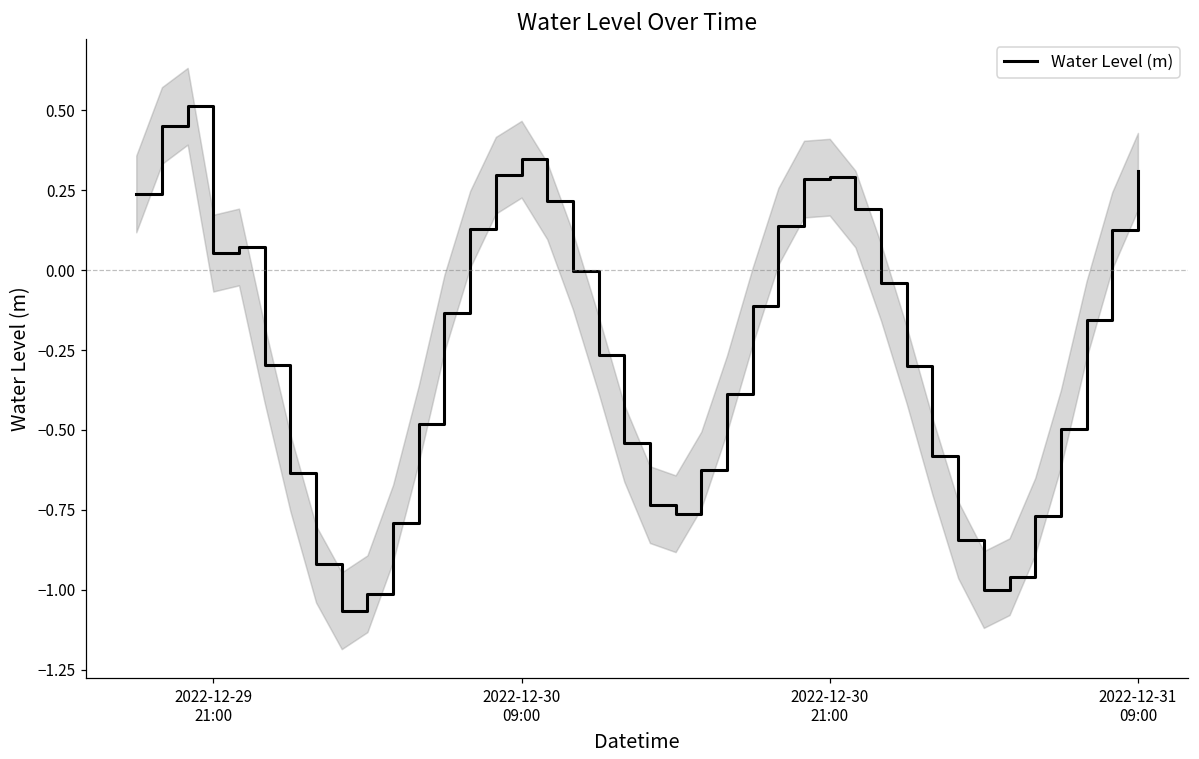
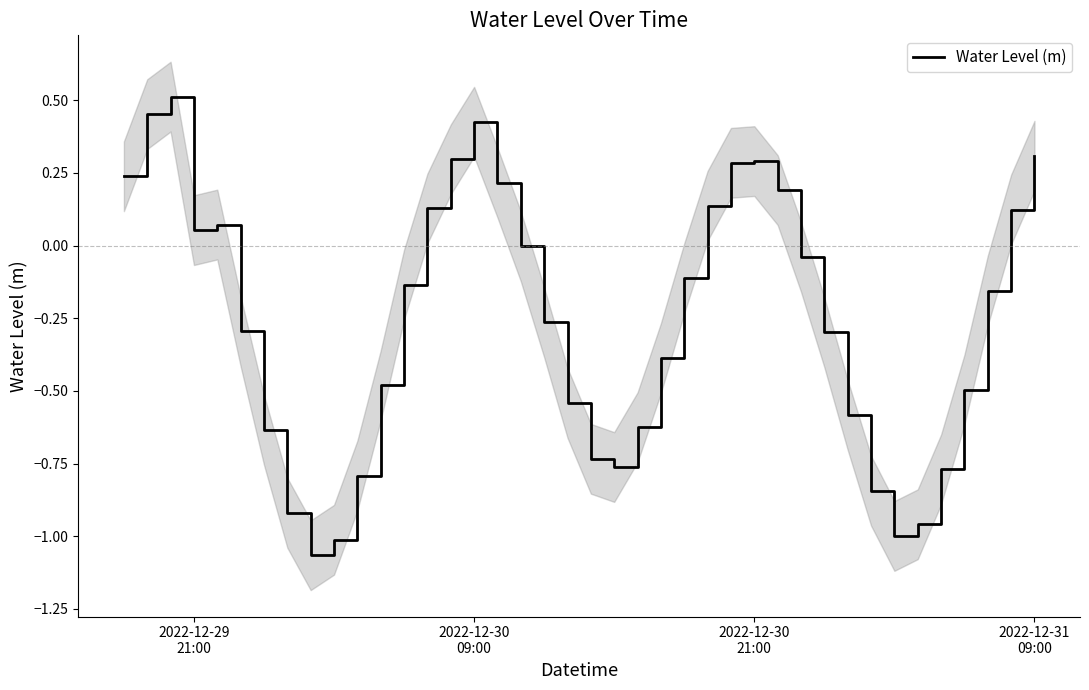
  {
    "Water Level (m)": {
      "2022-12-29 21:00": 0.05,
-     "2022-12-30 09:00": 0.35,
+     "2022-12-30 09:00": 0.43,
      "2022-12-30 21:00": 0.29,
      "2022-12-31 09:00": 0.31
    }
  }
